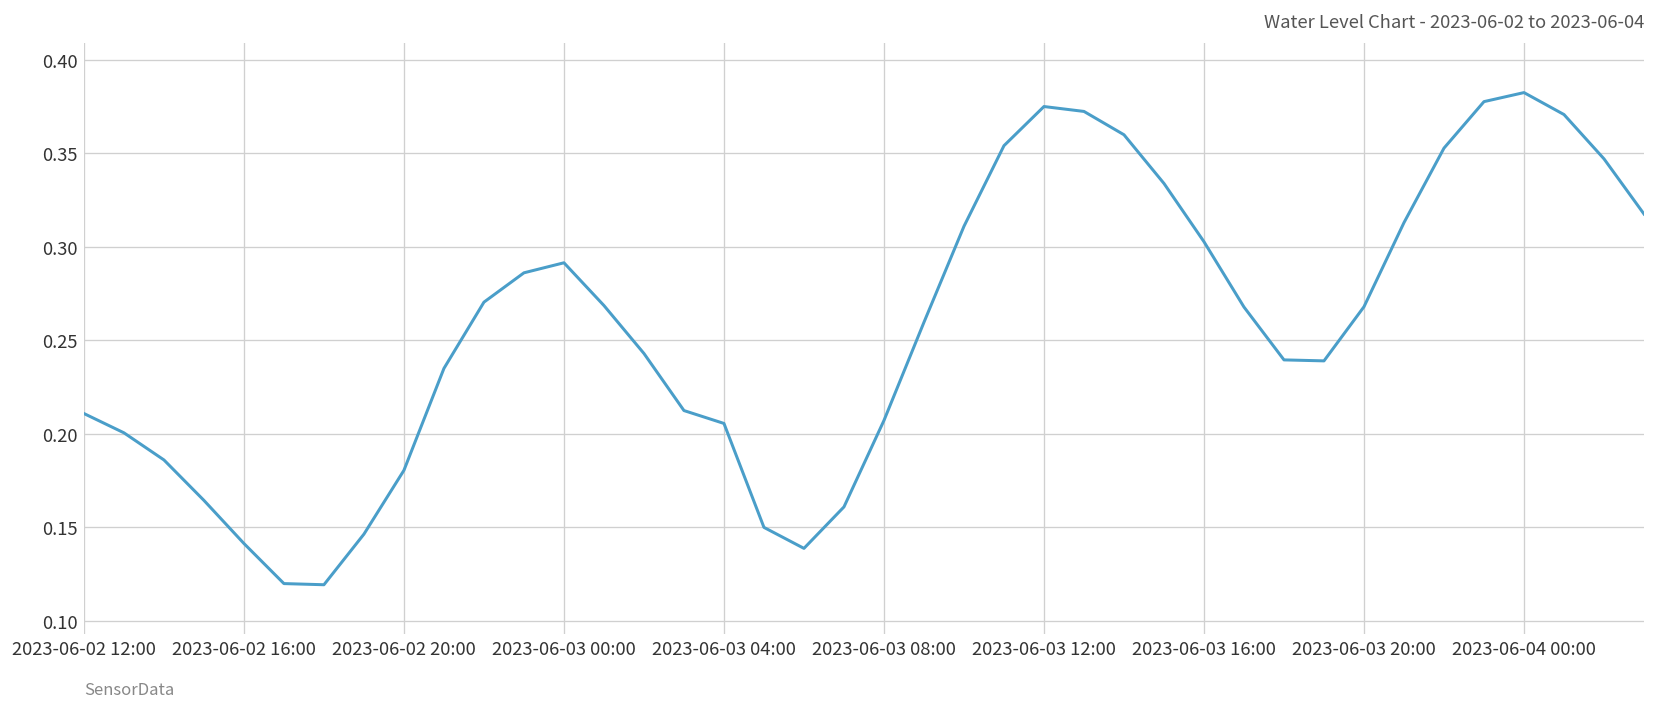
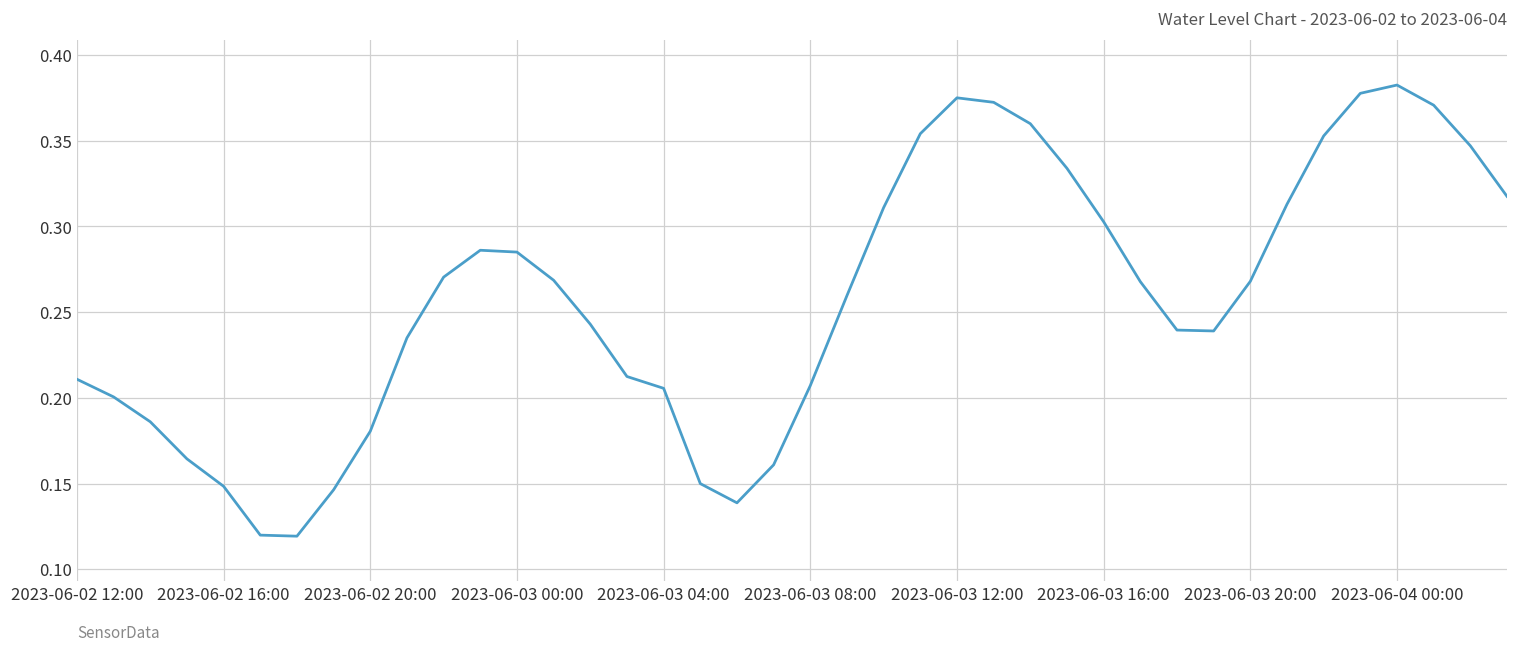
  {
    "2023-06-02 12:00": 0.211,
-   "2023-06-02 16:00": 0.141,
+   "2023-06-02 16:00": 0.148,
    "2023-06-02 20:00": 0.180,
-   "2023-06-03 00:00": 0.291,
+   "2023-06-03 00:00": 0.285,
    "2023-06-03 04:00": 0.206,
    "2023-06-03 08:00": 0.207,
    "2023-06-03 12:00": 0.375,
    "2023-06-03 16:00": 0.303,
    "2023-06-03 20:00": 0.268,
    "2023-06-04 00:00": 0.382
  }
